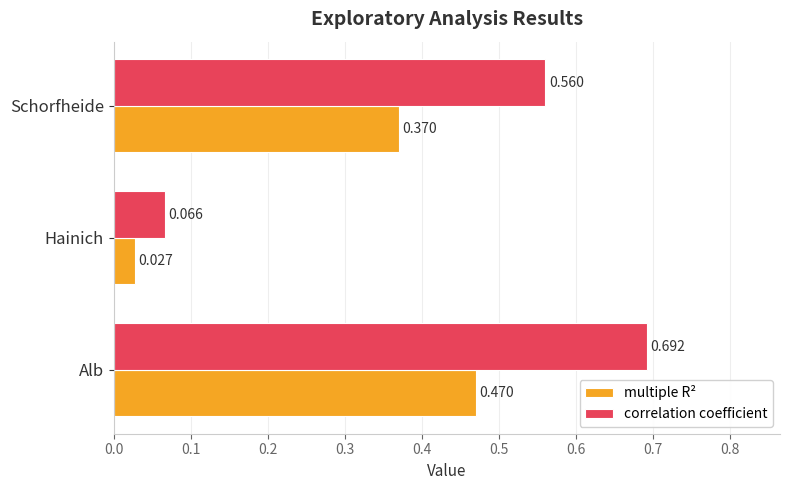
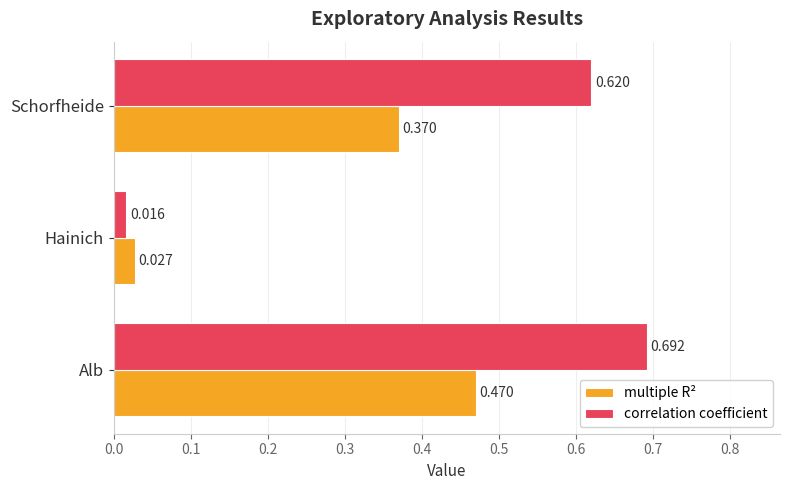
  {
    "multiple R²": {
      "Schorfheide": 0.370,
      "Hainich": 0.027,
      "Alb": 0.470
    },
    "correlation coefficient": {
-     "Schorfheide": 0.560,
-     "Hainich": 0.066,
+     "Schorfheide": 0.620,
+     "Hainich": 0.016,
      "Alb": 0.692
    }
  }
